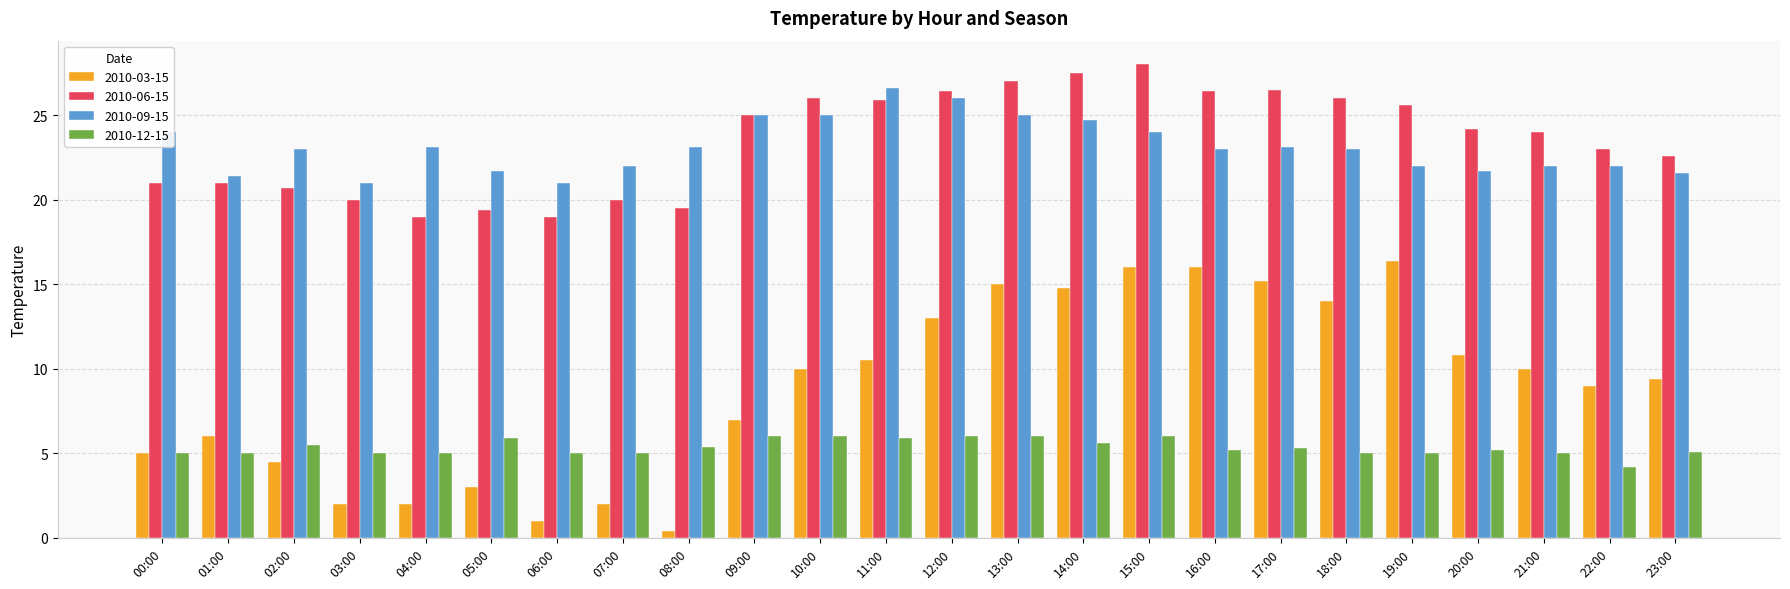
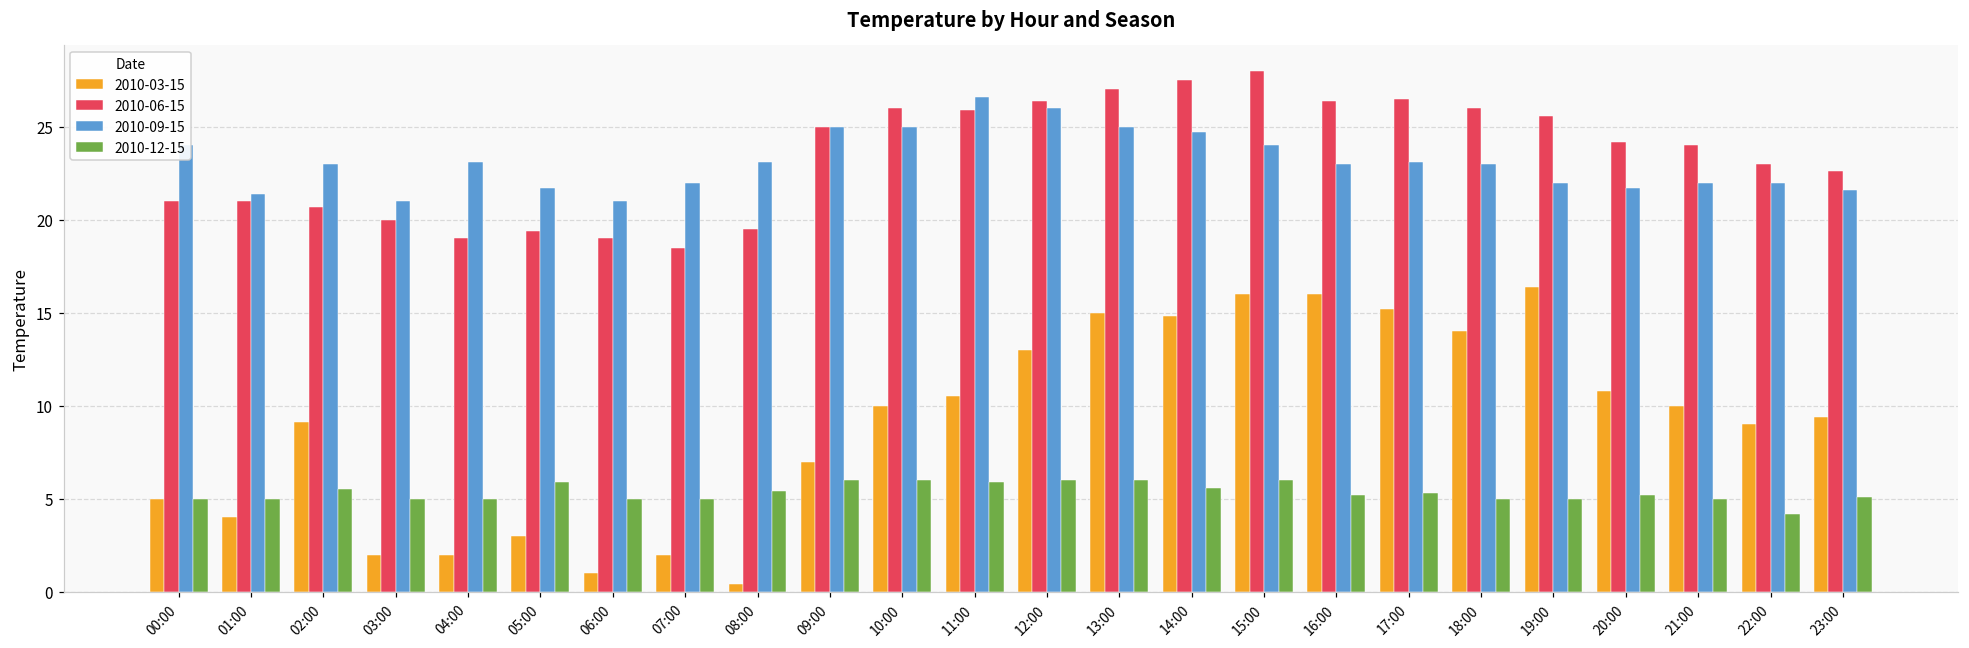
  {
    "2010-03-15": {
      "00:00": 5.0,
-     "01:00": 6,
-     "02:00": 4.5,
+     "01:00": 4,
+     "02:00": 9.1,
      "03:00": 2.0,
      "04:00": 2.0,
      "05:00": 3.0,
      "06:00": 1.0,
      "07:00": 2.0,
      "08:00": 0.4,
      "09:00": 7.0,
      "10:00": 10.0,
      "11:00": 10.5,
      "12:00": 13.0,
      "13:00": 15.0,
      "14:00": 14.8,
      "15:00": 16.0,
      "16:00": 16.0,
      "17:00": 15.2,
      "18:00": 14.0,
      "19:00": 16.4,
      "20:00": 10.8,
      "21:00": 10.0,
      "22:00": 9.0,
      "23:00": 9.4
    },
    "2010-06-15": {
      "00:00": 21.0,
      "01:00": 21.0,
      "02:00": 20.7,
      "03:00": 20.0,
      "04:00": 19.0,
      "05:00": 19.4,
      "06:00": 19.0,
-     "07:00": 20.0,
+     "07:00": 18.5,
      "08:00": 19.5,
      "09:00": 25.0,
      "10:00": 26.0,
      "11:00": 25.9,
      "12:00": 26.4,
      "13:00": 27.0,
      "14:00": 27.5,
      "15:00": 28.0,
      "16:00": 26.4,
      "17:00": 26.5,
      "18:00": 26.0,
      "19:00": 25.6,
      "20:00": 24.2,
      "21:00": 24.0,
      "22:00": 23.0,
      "23:00": 22.6
    },
    "2010-09-15": {
      "01:00": 21.4,
      "02:00": 23.0,
      "03:00": 21.0,
      "04:00": 23.1,
      "05:00": 21.7,
      "06:00": 21.0,
      "07:00": 22.0,
      "08:00": 23.1,
      "09:00": 25.0,
      "10:00": 25.0,
      "11:00": 26.6,
      "12:00": 26.0,
      "13:00": 25.0,
      "14:00": 24.7,
      "15:00": 24.0,
      "16:00": 23.0,
      "17:00": 23.1,
      "18:00": 23.0,
      "19:00": 22.0,
      "20:00": 21.7,
      "21:00": 22.0,
      "22:00": 22.0,
      "23:00": 21.6
    },
    "2010-12-15": {
      "00:00": 5.0,
      "01:00": 5.0,
      "02:00": 5.5,
      "03:00": 5.0,
      "04:00": 5.0,
      "05:00": 5.9,
      "06:00": 5.0,
      "07:00": 5.0,
      "08:00": 5.4,
      "09:00": 6.0,
      "10:00": 6.0,
      "11:00": 5.9,
      "12:00": 6.0,
      "13:00": 6.0,
      "14:00": 5.6,
      "15:00": 6.0,
      "16:00": 5.2,
      "17:00": 5.3,
      "18:00": 5.0,
      "19:00": 5.0,
      "20:00": 5.2,
      "21:00": 5.0,
      "22:00": 4.2,
      "23:00": 5.1
    }
  }
